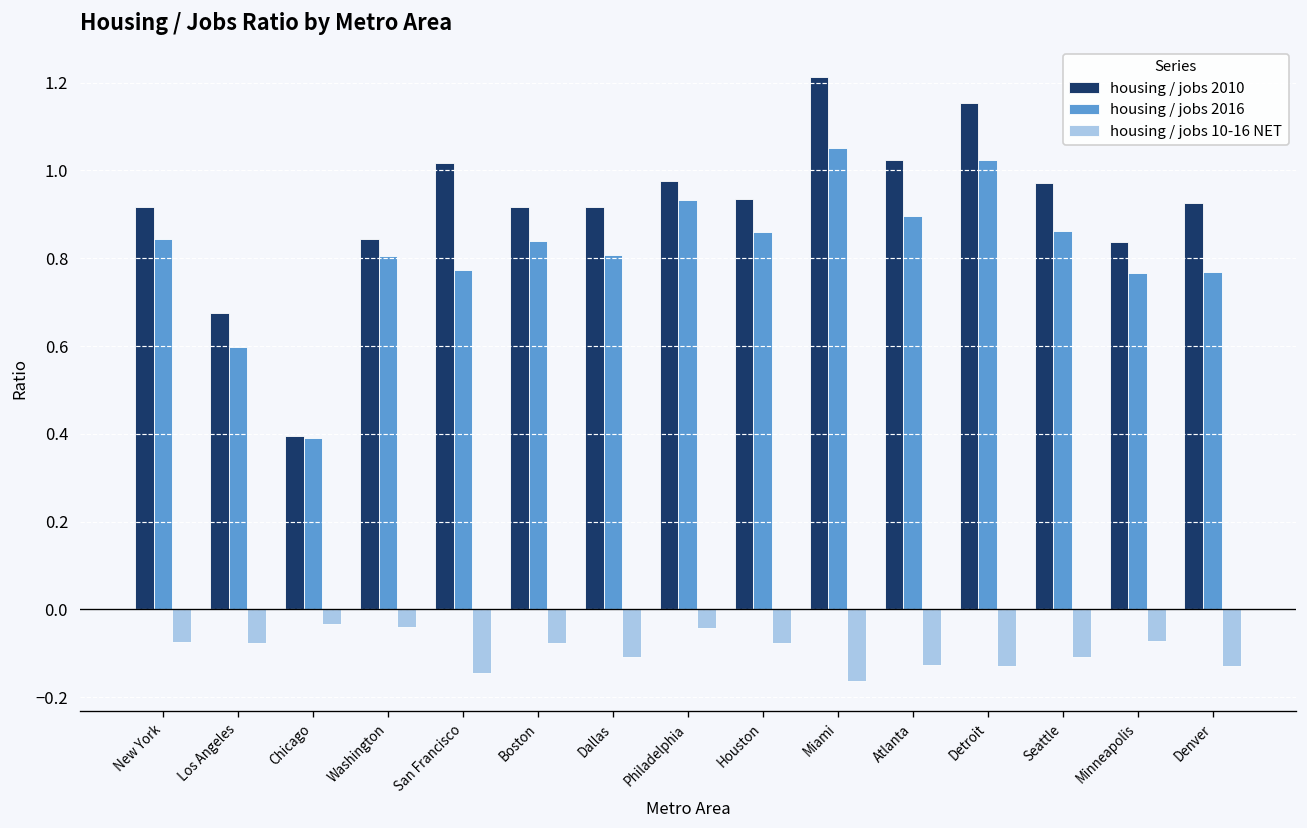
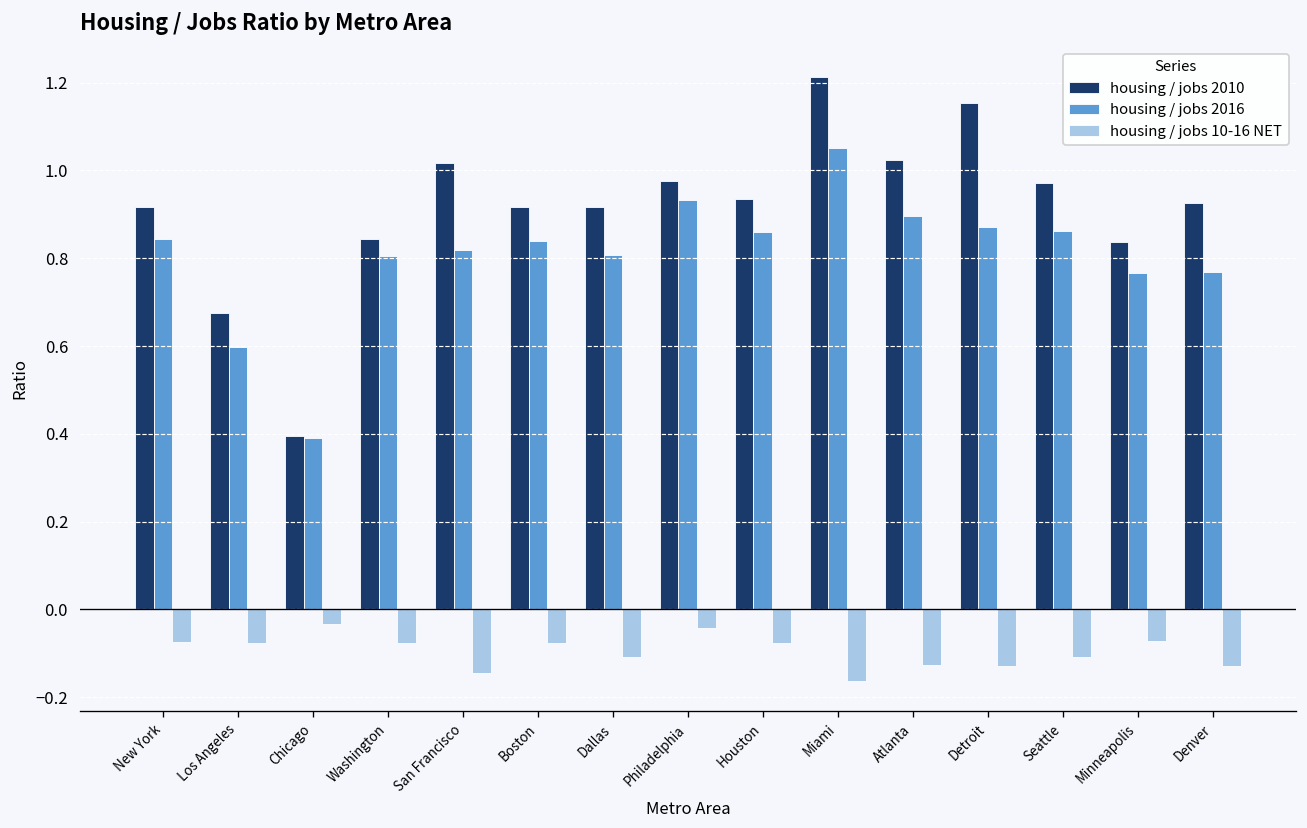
  {
    "housing / jobs 2010": {
      "New York": 0.92,
      "Los Angeles": 0.68,
      "Chicago": 0.40,
      "Washington": 0.84,
      "San Francisco": 1.02,
      "Boston": 0.92,
      "Dallas": 0.92,
      "Philadelphia": 0.97,
      "Houston": 0.94,
      "Miami": 1.21,
      "Atlanta": 1.02,
      "Detroit": 1.15,
      "Seattle": 0.97,
      "Minneapolis": 0.84,
      "Denver": 0.93
    },
    "housing / jobs 2016": {
      "New York": 0.84,
      "Los Angeles": 0.60,
      "Chicago": 0.39,
      "Washington": 0.80,
-     "San Francisco": 0.77,
+     "San Francisco": 0.82,
      "Boston": 0.84,
      "Dallas": 0.81,
      "Philadelphia": 0.93,
      "Houston": 0.86,
      "Miami": 1.05,
      "Atlanta": 0.90,
-     "Detroit": 1.02,
+     "Detroit": 0.87,
      "Seattle": 0.86,
      "Minneapolis": 0.77,
      "Denver": 0.77
    },
    "housing / jobs 10-16 NET": {
      "New York": -0.07,
      "Los Angeles": -0.08,
      "Chicago": -0.03,
-     "Washington": -0.04,
+     "Washington": -0.08,
      "San Francisco": -0.14,
      "Boston": -0.08,
      "Dallas": -0.11,
      "Philadelphia": -0.04,
      "Houston": -0.08,
      "Miami": -0.16,
      "Atlanta": -0.13,
      "Detroit": -0.13,
      "Seattle": -0.11,
      "Minneapolis": -0.07,
      "Denver": -0.13
    }
  }
